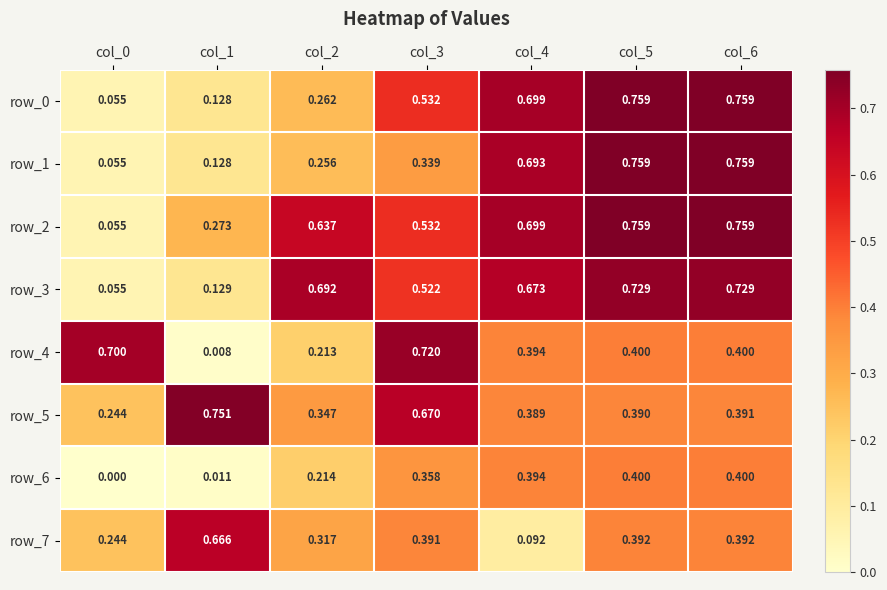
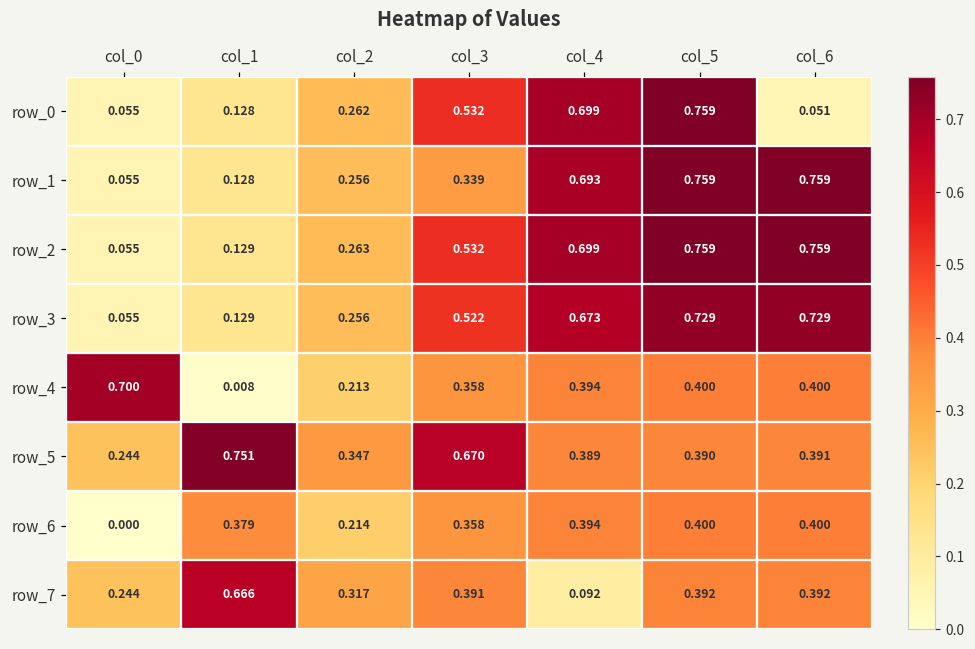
  {
    "row_0": {
      "col_0": 0.055,
      "col_1": 0.128,
      "col_2": 0.262,
      "col_3": 0.532,
      "col_4": 0.699,
      "col_5": 0.759,
-     "col_6": 0.759
+     "col_6": 0.051
    },
    "row_1": {
      "col_0": 0.055,
      "col_1": 0.128,
      "col_2": 0.256,
      "col_3": 0.339,
      "col_4": 0.693,
      "col_5": 0.759,
      "col_6": 0.759
    },
    "row_2": {
      "col_0": 0.055,
-     "col_1": 0.273,
-     "col_2": 0.637,
+     "col_1": 0.129,
+     "col_2": 0.263,
      "col_3": 0.532,
      "col_4": 0.699,
      "col_5": 0.759,
      "col_6": 0.759
    },
    "row_3": {
      "col_0": 0.055,
      "col_1": 0.129,
-     "col_2": 0.692,
+     "col_2": 0.256,
      "col_3": 0.522,
      "col_4": 0.673,
      "col_5": 0.729,
      "col_6": 0.729
    },
    "row_4": {
      "col_0": 0.700,
      "col_1": 0.008,
      "col_2": 0.213,
-     "col_3": 0.720,
+     "col_3": 0.358,
      "col_4": 0.394,
      "col_5": 0.400,
      "col_6": 0.400
    },
    "row_5": {
      "col_0": 0.244,
      "col_1": 0.751,
      "col_2": 0.347,
      "col_3": 0.670,
      "col_4": 0.389,
      "col_5": 0.390,
      "col_6": 0.391
    },
    "row_6": {
      "col_0": 0.000,
-     "col_1": 0.011,
+     "col_1": 0.379,
      "col_2": 0.214,
      "col_3": 0.358,
      "col_4": 0.394,
      "col_5": 0.400,
      "col_6": 0.400
    },
    "row_7": {
      "col_0": 0.244,
      "col_1": 0.666,
      "col_2": 0.317,
      "col_3": 0.391,
      "col_4": 0.092,
      "col_5": 0.392,
      "col_6": 0.392
    }
  }
